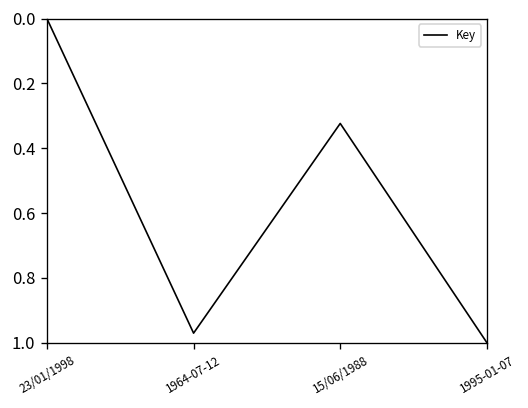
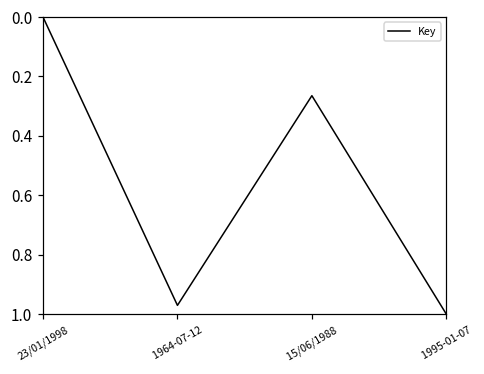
  {
    "23/01/1998": 0.00,
    "1964-07-12": 0.97,
-   "15/06/1988": 0.32,
+   "15/06/1988": 0.26,
    "1995-01-07": 1.00
  }
